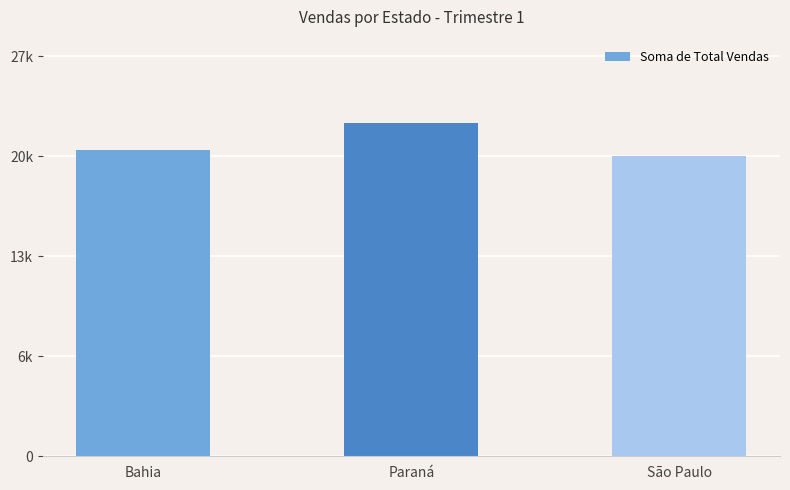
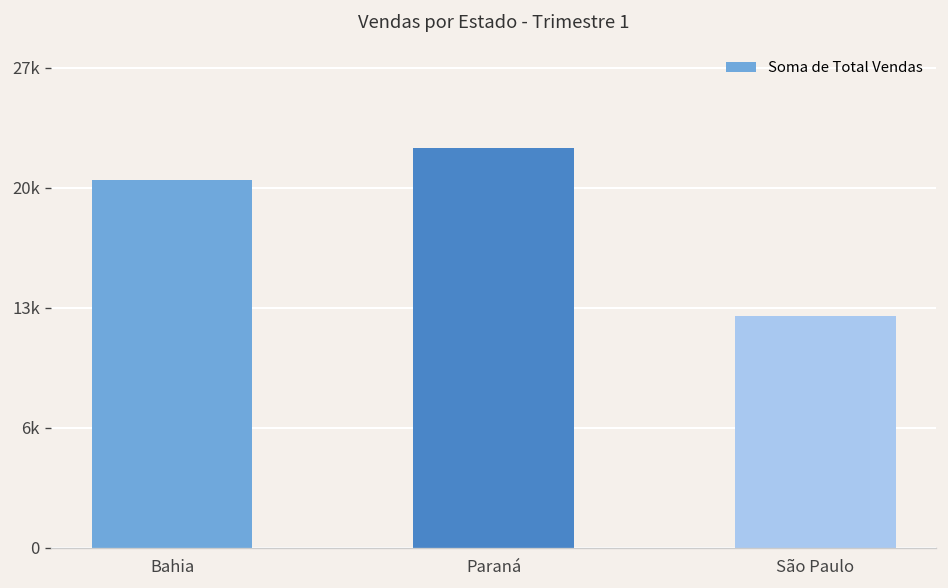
  {
    "Bahia": 21400,
    "Paraná": 23200,
-   "São Paulo": 21000
+   "São Paulo": 13500
  }
